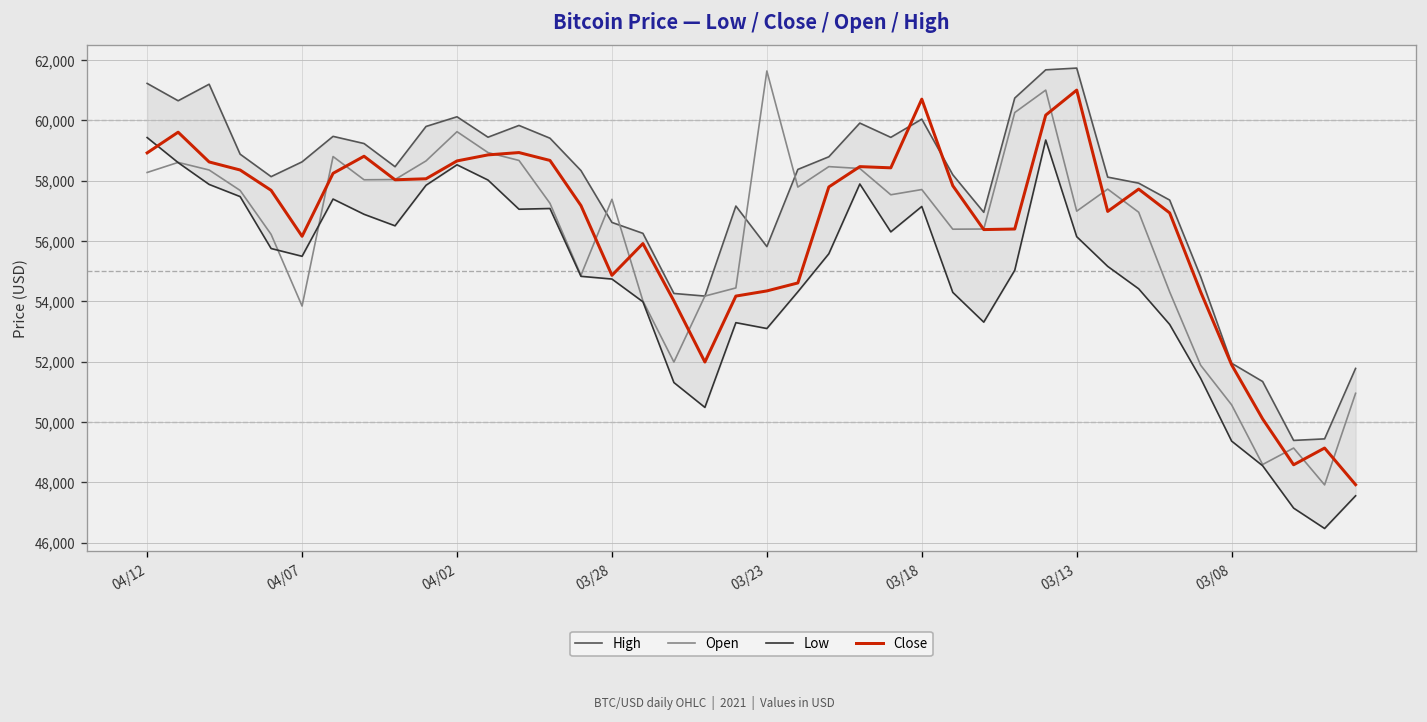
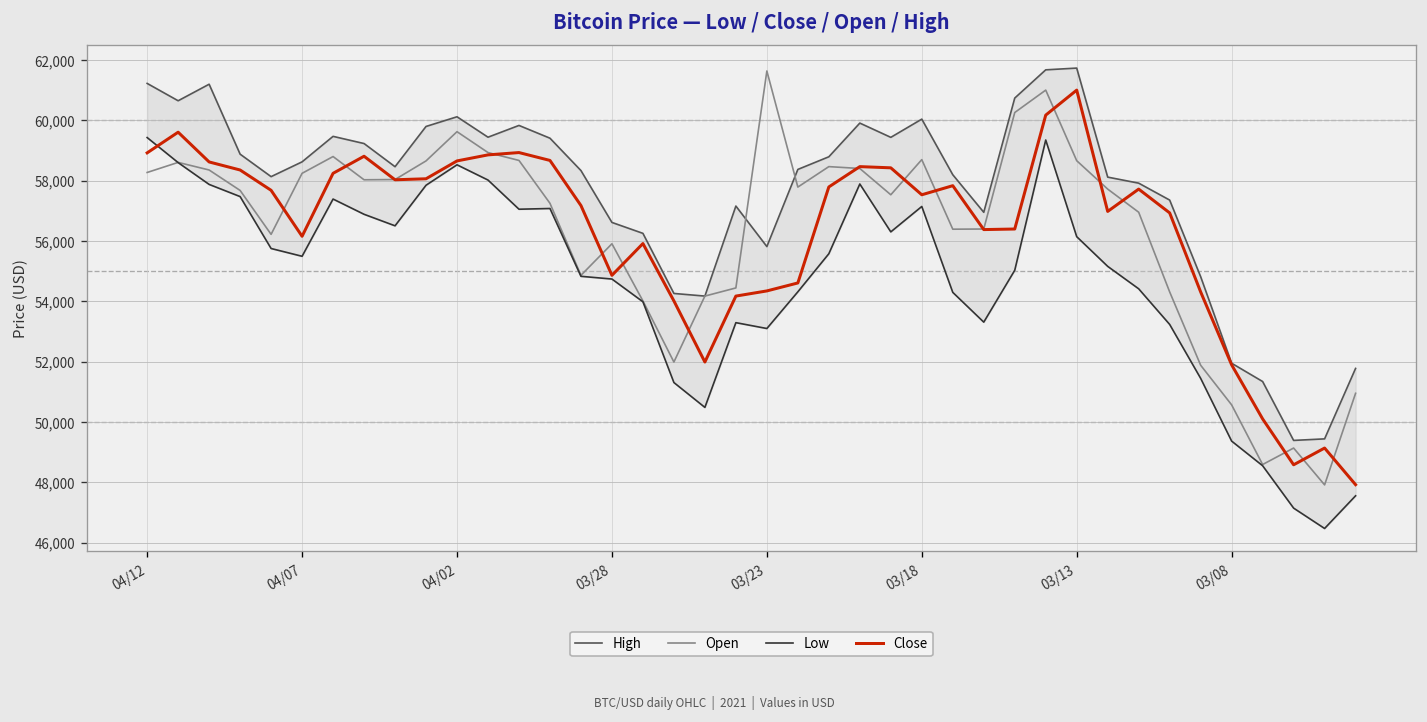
  {
    "Open": {
      "04/12": "58,300",
-     "04/07": "53,800",
+     "04/07": "58,200",
      "04/02": "59,600",
-     "03/28": "57,400",
+     "03/28": "55,900",
      "03/23": "61,600",
-     "03/18": "57,700",
-     "03/13": "57,000",
+     "03/18": "58,700",
+     "03/13": "58,700",
      "03/08": "50,600"
    },
    "Close": {
      "04/12": "58,900",
      "04/07": "56,200",
      "04/02": "58,700",
      "03/28": "54,900",
      "03/23": "54,300",
-     "03/18": "60,700",
+     "03/18": "57,500",
      "03/13": "61,000"
    }
  }
